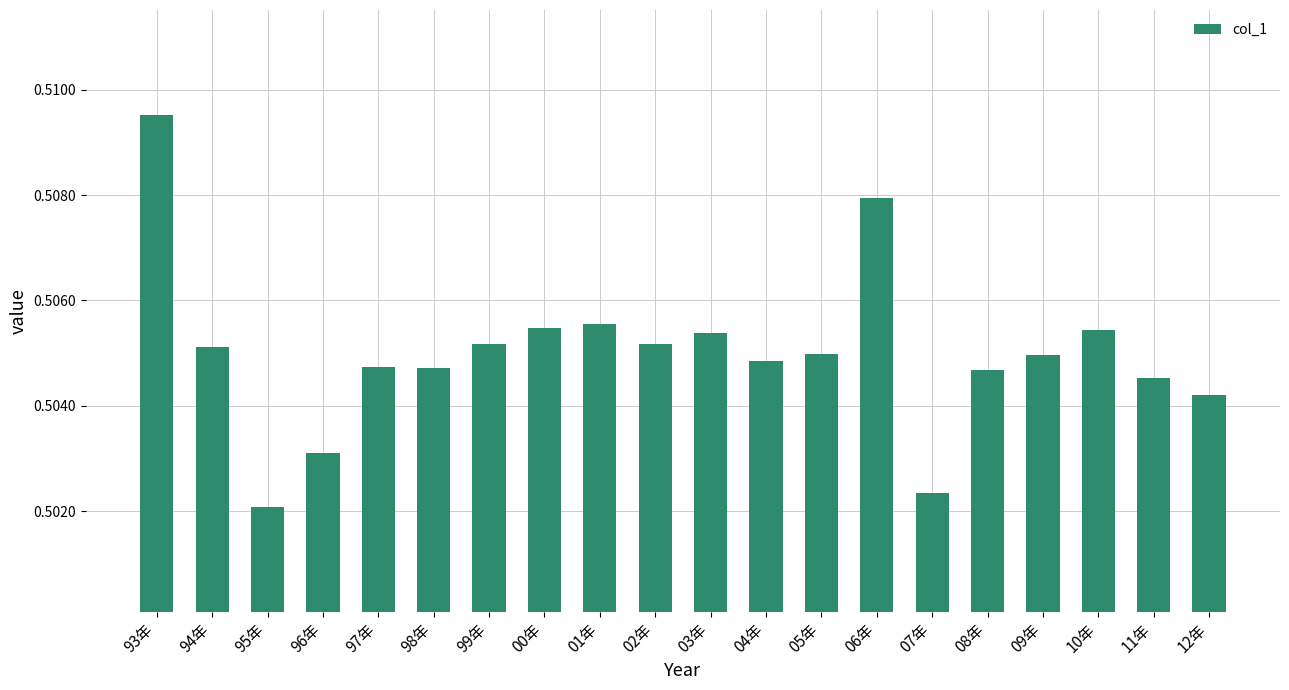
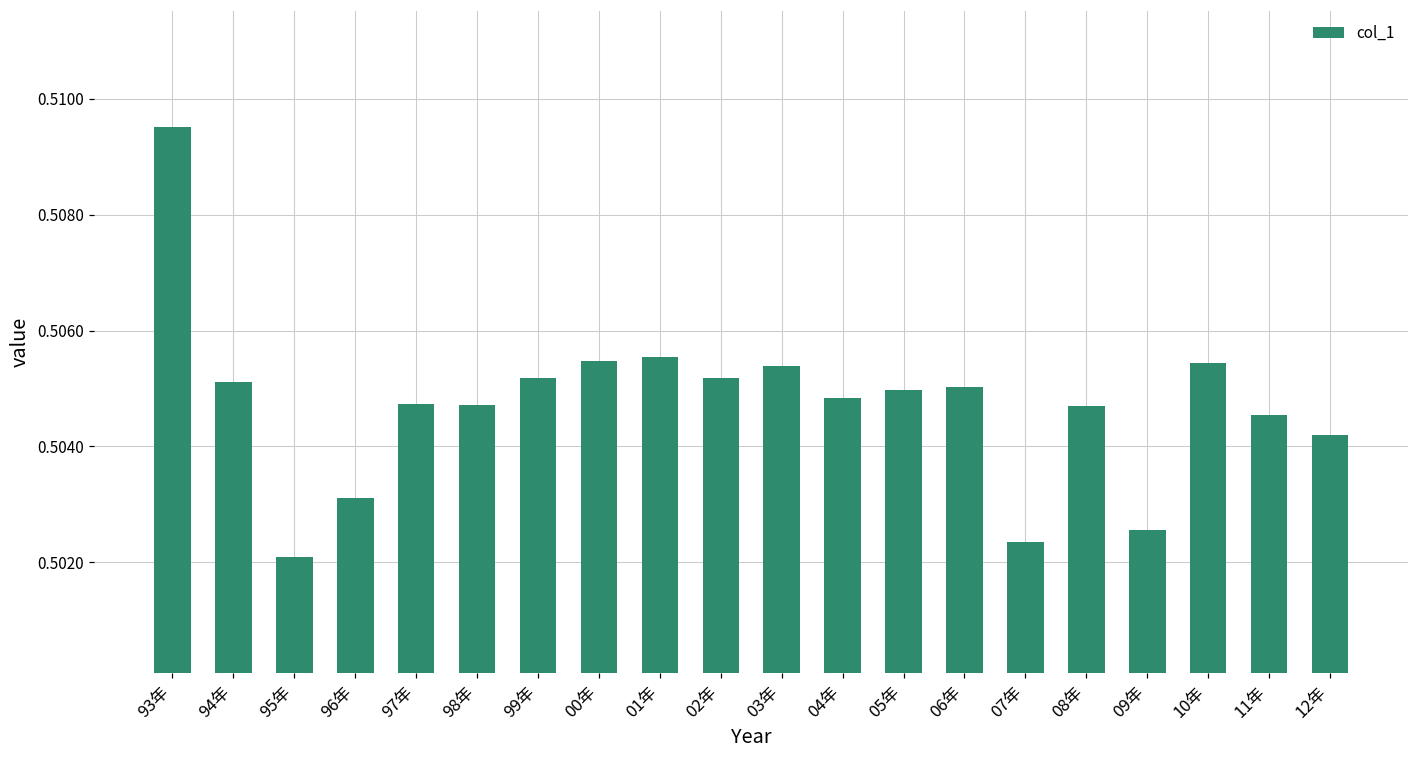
  {
    "93年": 0.5095,
    "94年": 0.5051,
    "95年": 0.5021,
    "96年": 0.5031,
    "97年": 0.5047,
    "98年": 0.5047,
    "99年": 0.5052,
    "00年": 0.5055,
    "01年": 0.5055,
    "02年": 0.5052,
    "03年": 0.5054,
    "04年": 0.5048,
    "05年": 0.5050,
-   "06年": 0.5079,
+   "06年": 0.5050,
    "07年": 0.5023,
    "08年": 0.5047,
-   "09年": 0.5050,
+   "09年": 0.5026,
    "10年": 0.5054,
    "11年": 0.5045,
    "12年": 0.5042
  }
